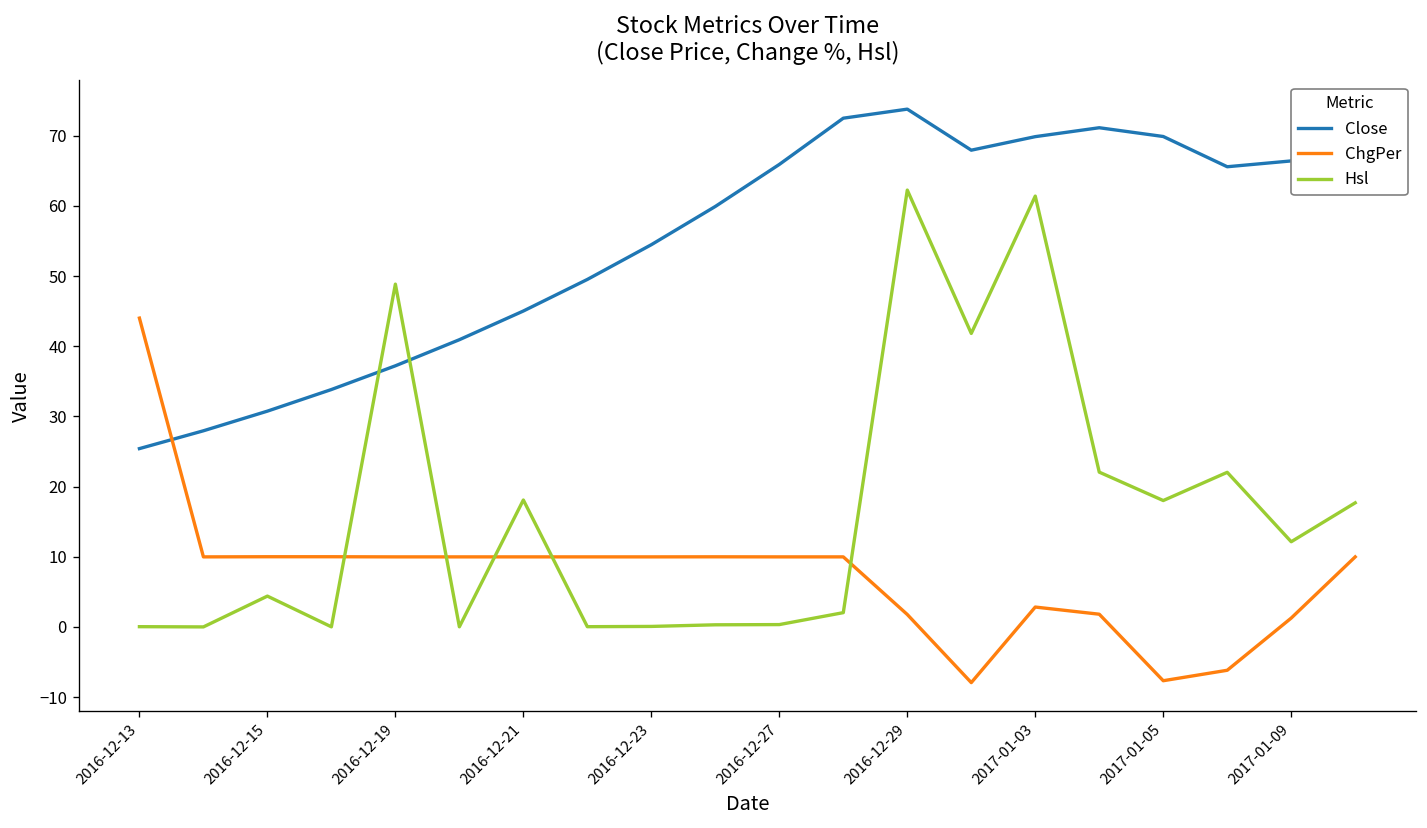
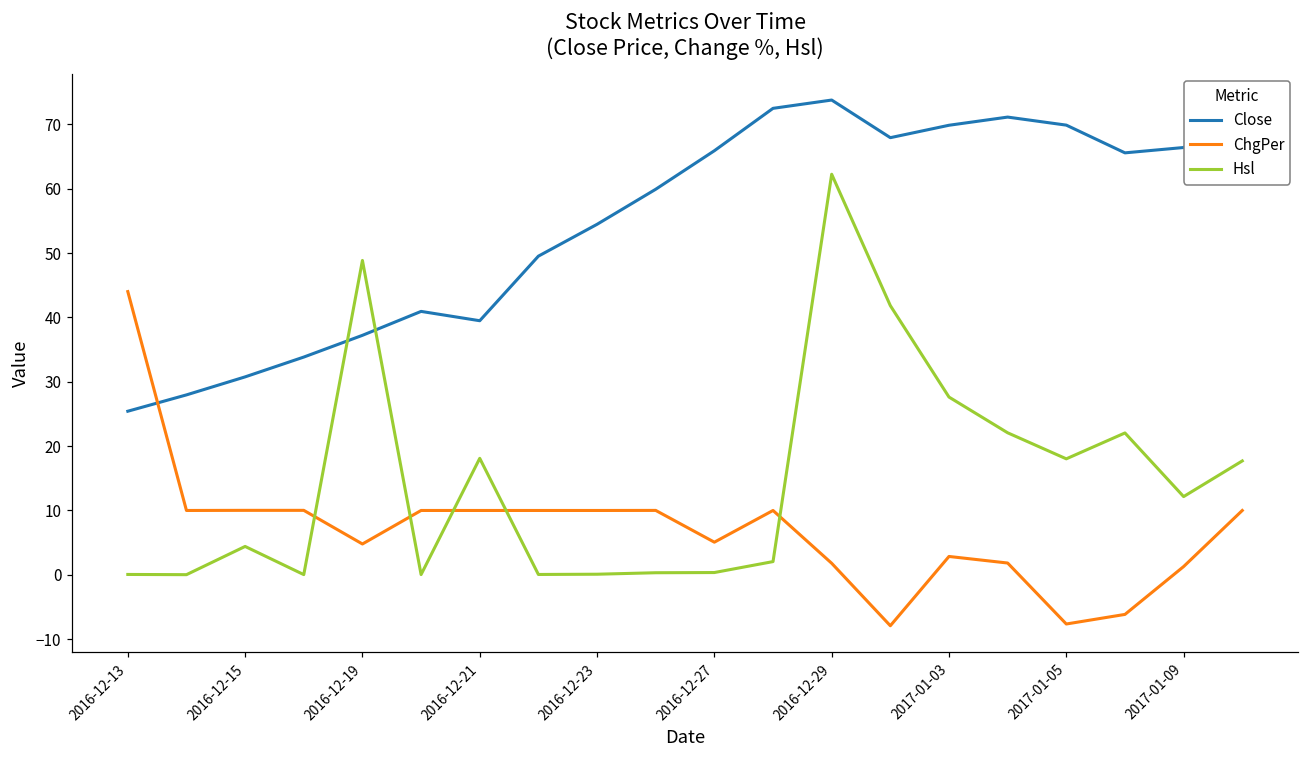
  {
    "Close": {
      "2016-12-13": 25,
      "2016-12-15": 31,
      "2016-12-19": 37,
-     "2016-12-21": 45,
+     "2016-12-21": 39,
      "2016-12-23": 54,
      "2016-12-27": 66,
      "2016-12-29": 74,
      "2017-01-03": 70,
      "2017-01-05": 70,
      "2017-01-09": 66
    },
    "ChgPer": {
      "2016-12-13": 44,
      "2016-12-15": 10,
-     "2016-12-19": 10,
+     "2016-12-19": 5,
      "2016-12-21": 10,
      "2016-12-23": 10,
-     "2016-12-27": 10,
+     "2016-12-27": 5,
      "2016-12-29": 2,
      "2017-01-03": 3,
      "2017-01-05": -8,
      "2017-01-09": 1
    },
    "Hsl": {
      "2016-12-13": 0,
      "2016-12-15": 4,
      "2016-12-19": 49,
      "2016-12-21": 18,
      "2016-12-23": 0,
      "2016-12-27": 0,
      "2016-12-29": 62,
-     "2017-01-03": 61,
+     "2017-01-03": 28,
      "2017-01-05": 18,
      "2017-01-09": 12
    }
  }
